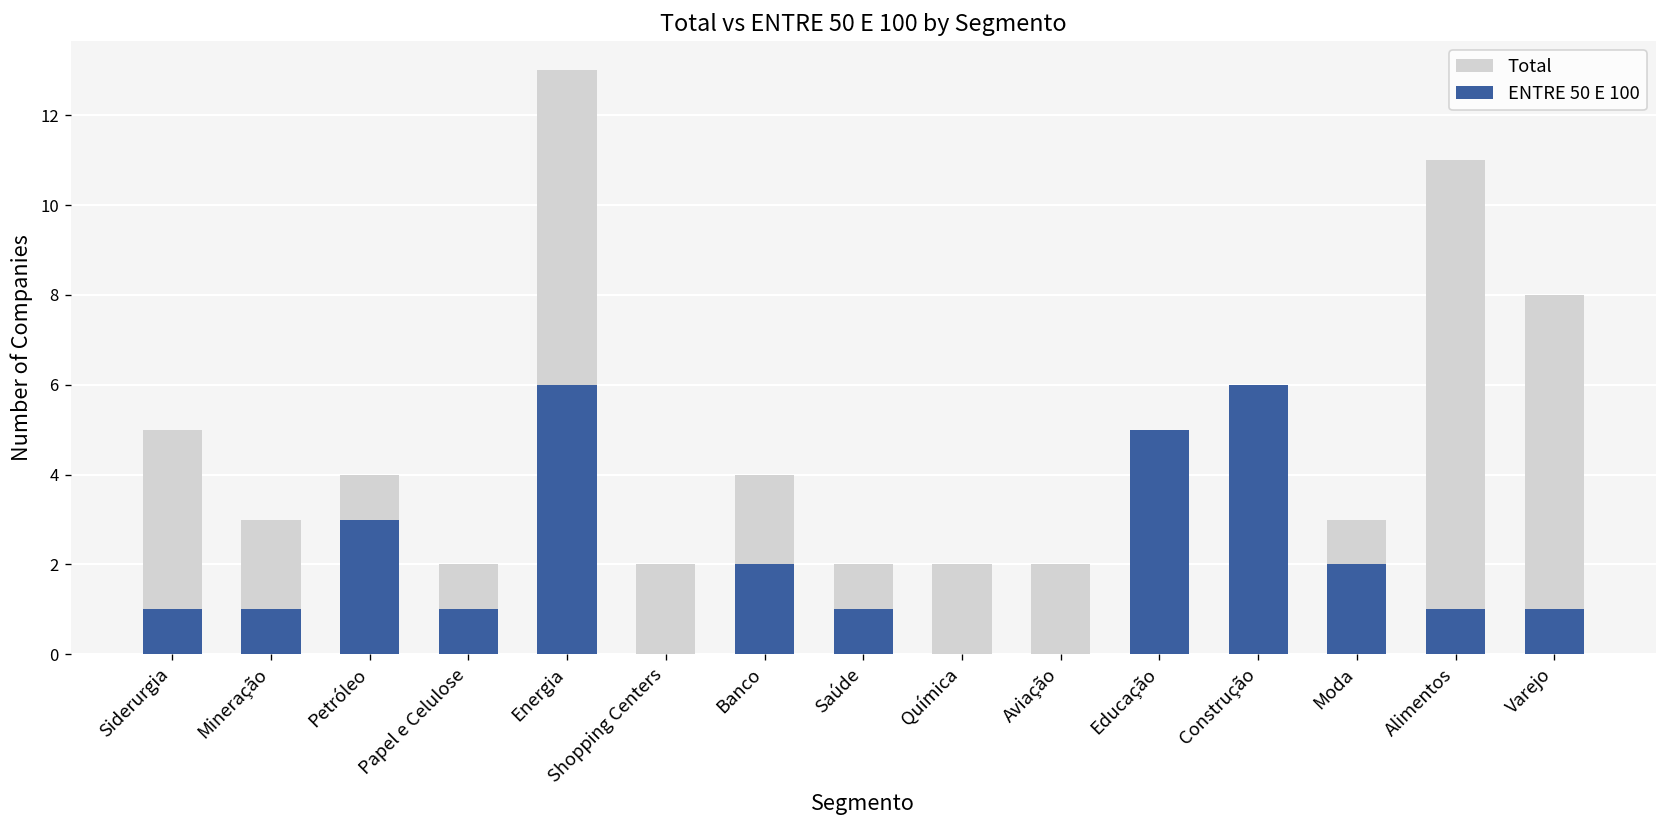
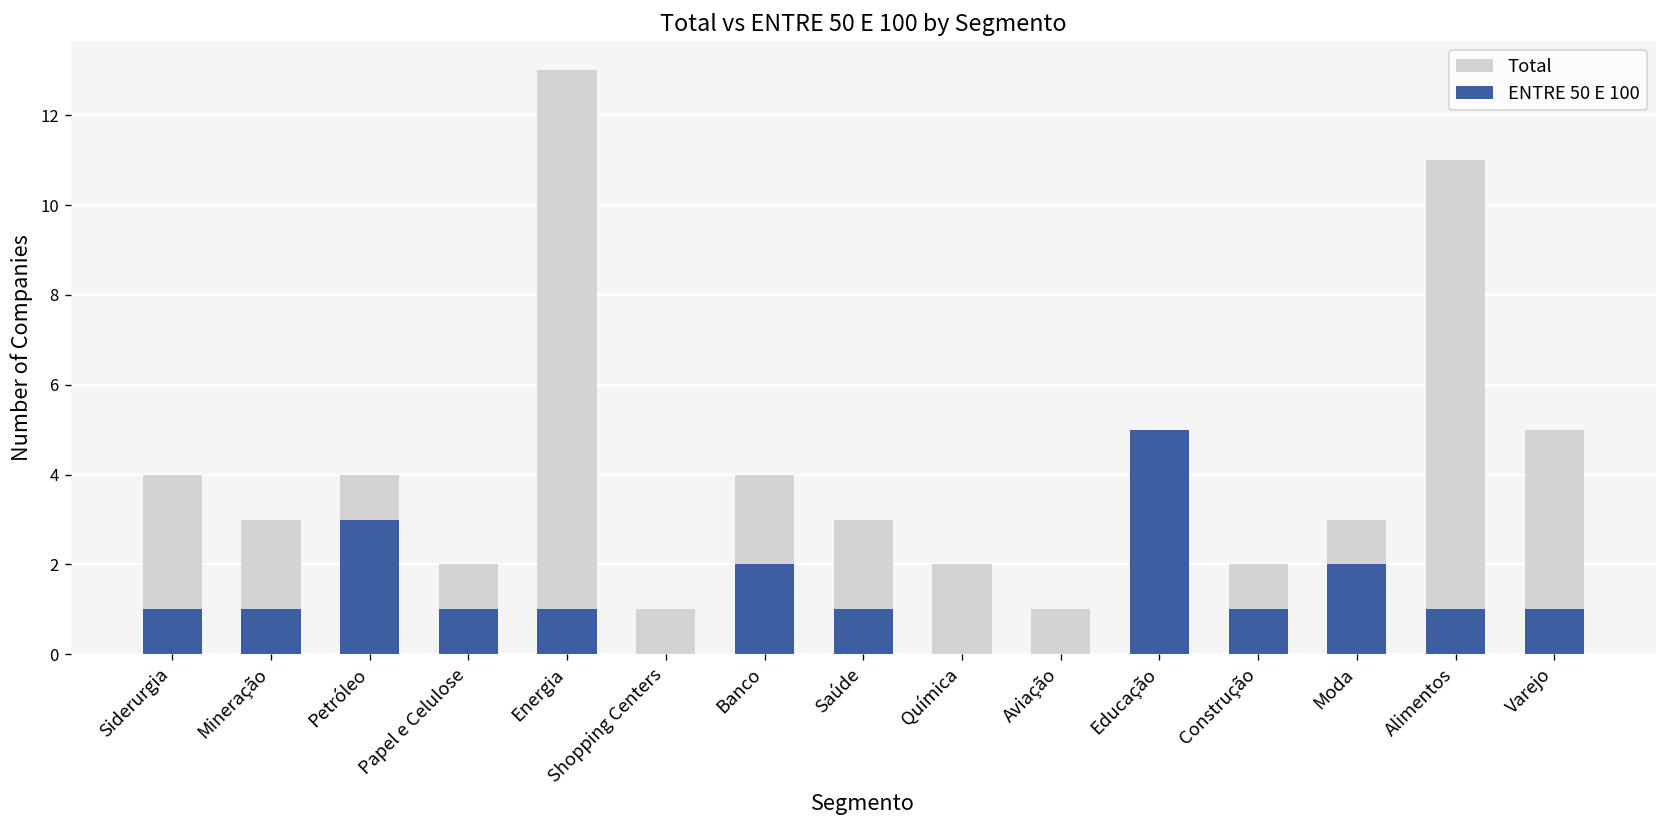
  {
    "Total": {
-     "Siderurgia": 5,
+     "Siderurgia": 4,
      "Mineração": 3,
      "Petróleo": 4,
      "Papel e Celulose": 2,
      "Energia": 13,
-     "Shopping Centers": 2,
+     "Shopping Centers": 1,
      "Banco": 4,
-     "Saúde": 2,
+     "Saúde": 3,
      "Química": 2,
-     "Aviação": 2,
-     "Construção": 3,
+     "Aviação": 1,
+     "Construção": 2,
      "Moda": 3,
      "Alimentos": 11,
-     "Varejo": 8
+     "Varejo": 5
    },
    "ENTRE 50 E 100": {
-     "Energia": 6,
+     "Energia": 1,
      "Shopping Centers": 0,
      "Química": 0,
      "Aviação": 0,
      "Educação": 5,
-     "Construção": 6
+     "Construção": 1
    }
  }
